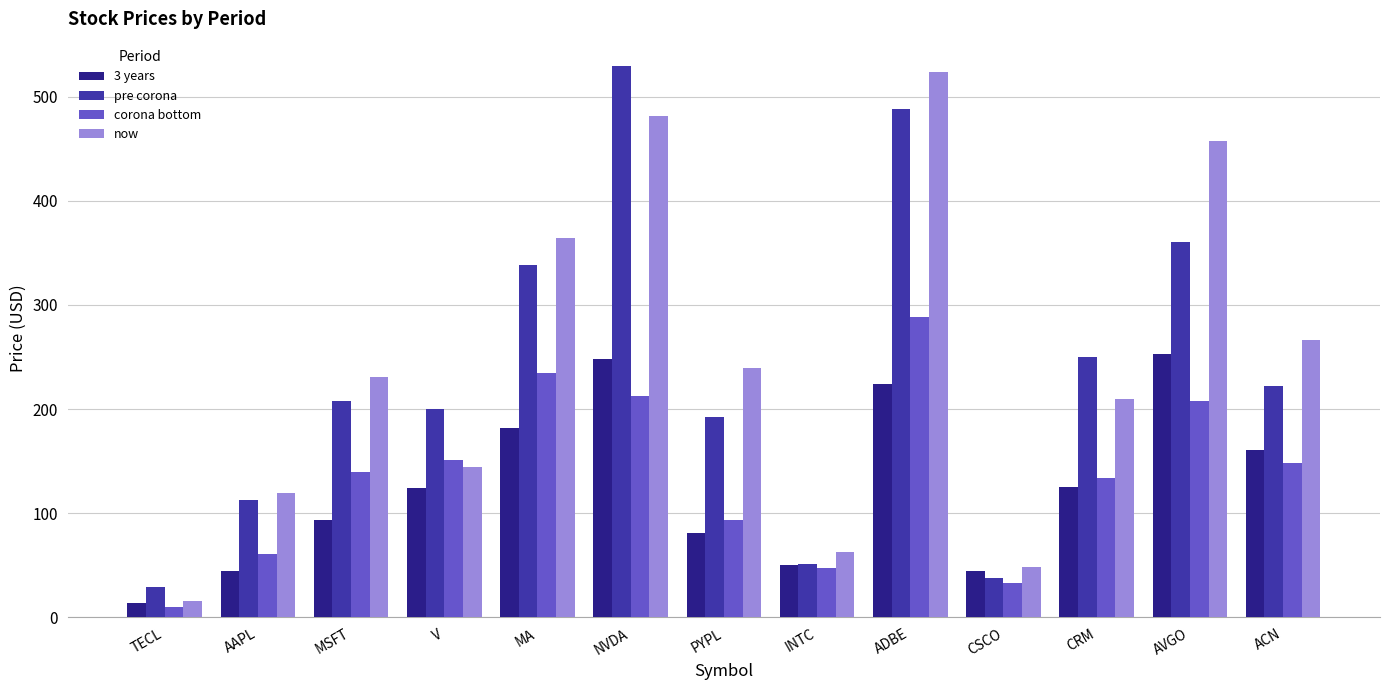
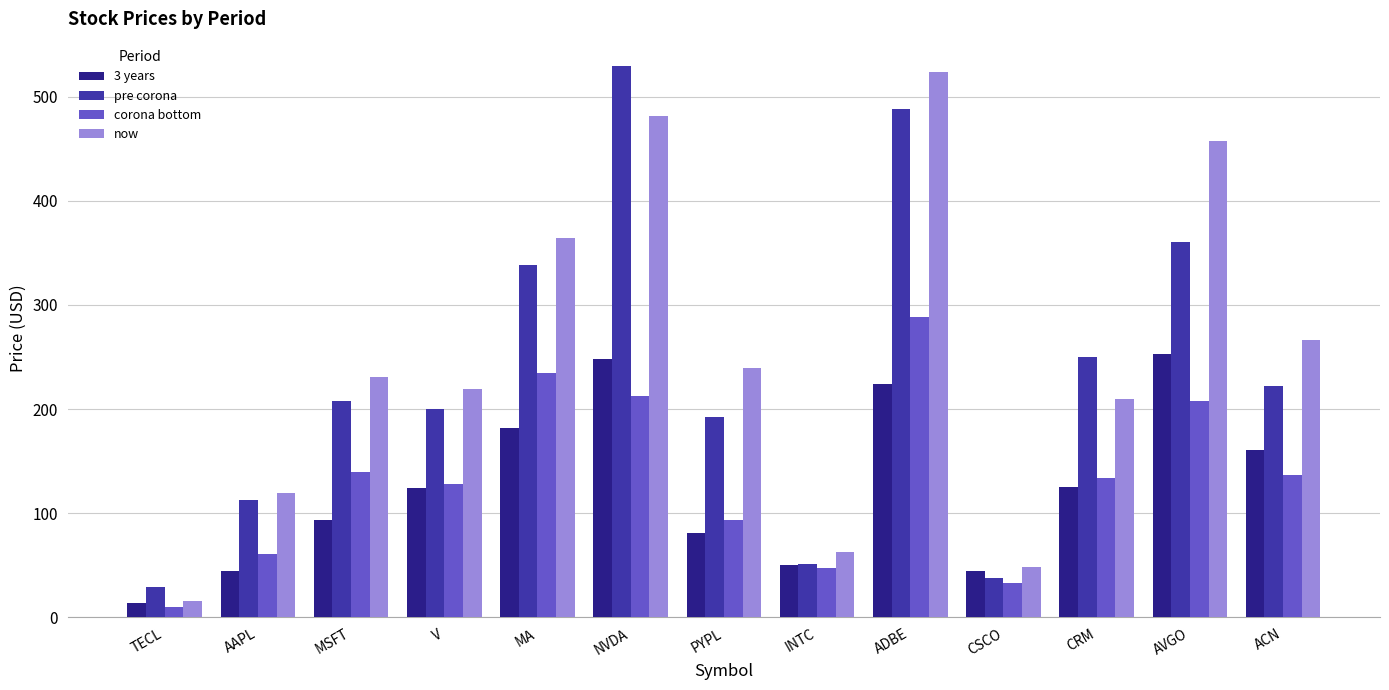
  {
    "corona bottom": {
      "TECL": 10,
      "AAPL": 60,
      "MSFT": 140,
-     "V": 151,
+     "V": 128,
      "MA": 234,
      "NVDA": 212,
      "PYPL": 94,
      "INTC": 48,
      "ADBE": 288,
      "CSCO": 33,
      "CRM": 134,
      "AVGO": 208,
-     "ACN": 148
+     "ACN": 137
    },
    "now": {
      "TECL": 16,
      "AAPL": 120,
      "MSFT": 231,
-     "V": 145,
+     "V": 219,
      "MA": 365,
      "NVDA": 482,
      "PYPL": 240,
      "INTC": 63,
      "ADBE": 524,
      "CSCO": 49,
      "CRM": 210,
      "AVGO": 457,
      "ACN": 266
    }
  }
